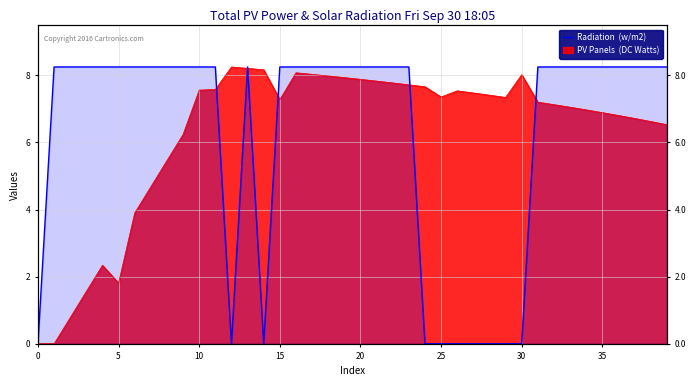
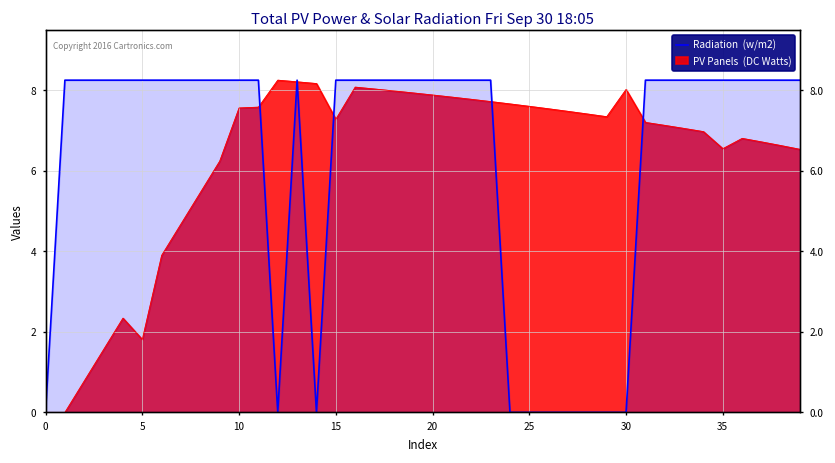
  {
    "PV Panels (DC Watts)": {
      "5": 1.8,
      "10": 7.6,
      "15": 7.3,
      "20": 7.9,
-     "25": 7.4,
+     "25": 7.6,
      "30": 8.0,
-     "35": 6.9
+     "35": 6.5
    },
    "Radiation (w/m2)": {
      "10": 8.3,
      "15": 8.3,
      "20": 8.3,
      "25": 0.0,
      "30": 0.0,
      "35": 8.3
    }
  }
